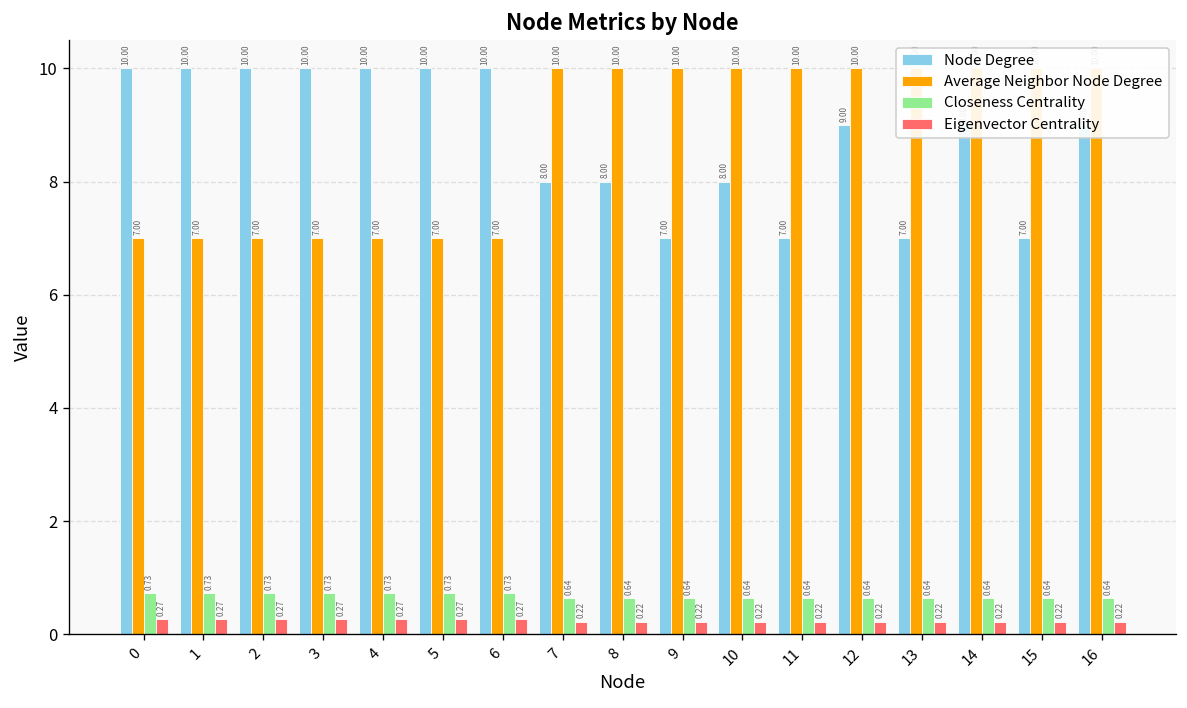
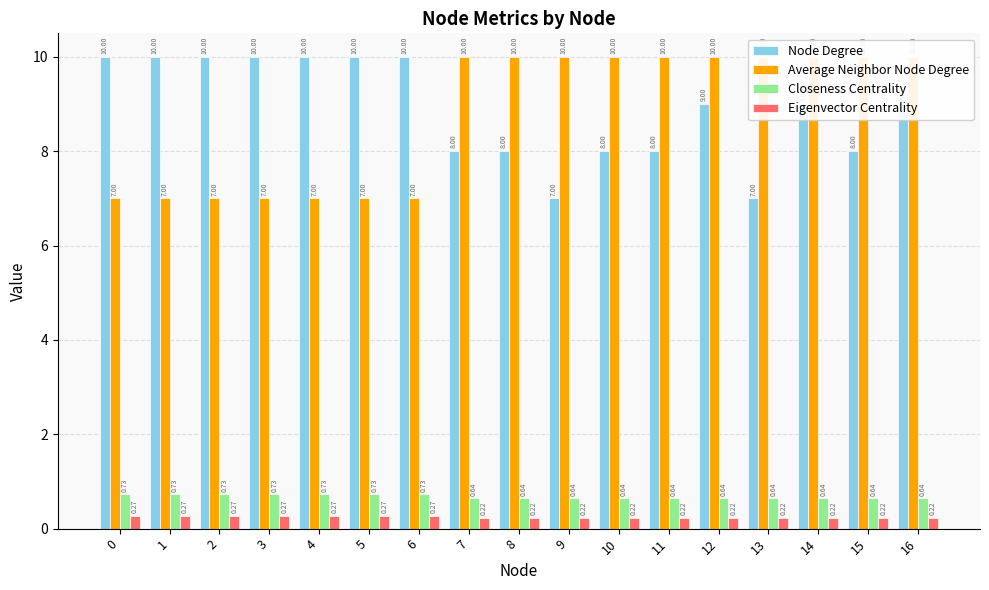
  {
    "Node Degree": {
      "0": 10.00,
      "1": 10.00,
      "2": 10.00,
      "3": 10.00,
      "4": 10.00,
      "5": 10.00,
      "6": 10.00,
      "7": 8.00,
      "8": 8.00,
      "9": 7.00,
      "10": 8.00,
-     "11": 7.00,
+     "11": 8.00,
      "12": 9.00,
      "13": 7.00,
-     "15": 7.00
+     "15": 8.00
    },
    "Average Neighbor Node Degree": {
      "0": 7.00,
      "1": 7.00,
      "2": 7.00,
      "3": 7.00,
      "4": 7.00,
      "5": 7.00,
      "6": 7.00,
      "7": 10.00,
      "8": 10.00,
      "9": 10.00,
      "10": 10.00,
      "11": 10.00,
      "12": 10.00
    },
    "Closeness Centrality": {
      "0": 0.73,
      "1": 0.73,
      "2": 0.73,
      "3": 0.73,
      "4": 0.73,
      "5": 0.73,
      "6": 0.73,
      "7": 0.64,
      "8": 0.64,
      "9": 0.64,
      "10": 0.64,
      "11": 0.64,
      "12": 0.64,
      "13": 0.64,
      "14": 0.64,
      "15": 0.64,
      "16": 0.64
    },
    "Eigenvector Centrality": {
      "0": 0.27,
      "1": 0.27,
      "2": 0.27,
      "3": 0.27,
      "4": 0.27,
      "5": 0.27,
      "6": 0.27,
      "7": 0.22,
      "8": 0.22,
      "9": 0.22,
      "10": 0.22,
      "11": 0.22,
      "12": 0.22,
      "13": 0.22,
      "14": 0.22,
      "15": 0.22,
      "16": 0.22
    }
  }
